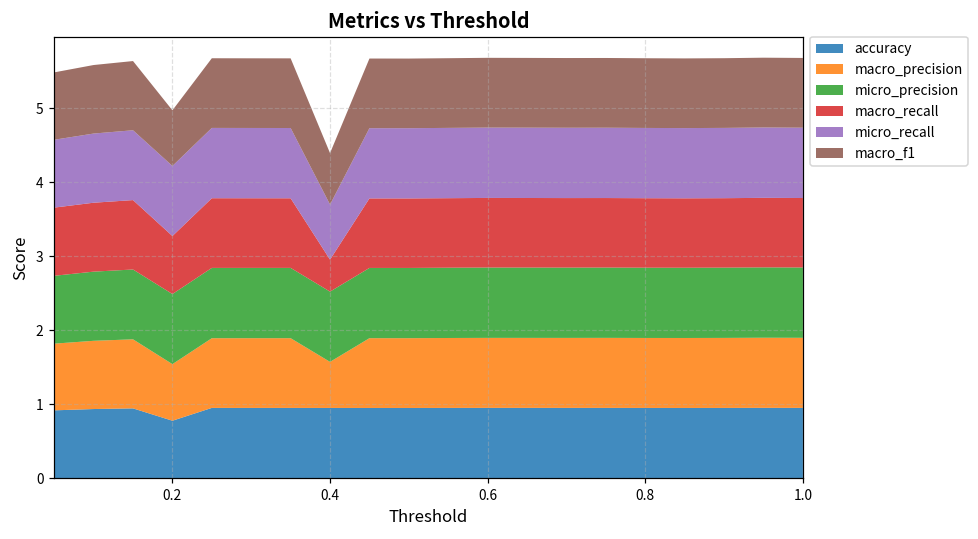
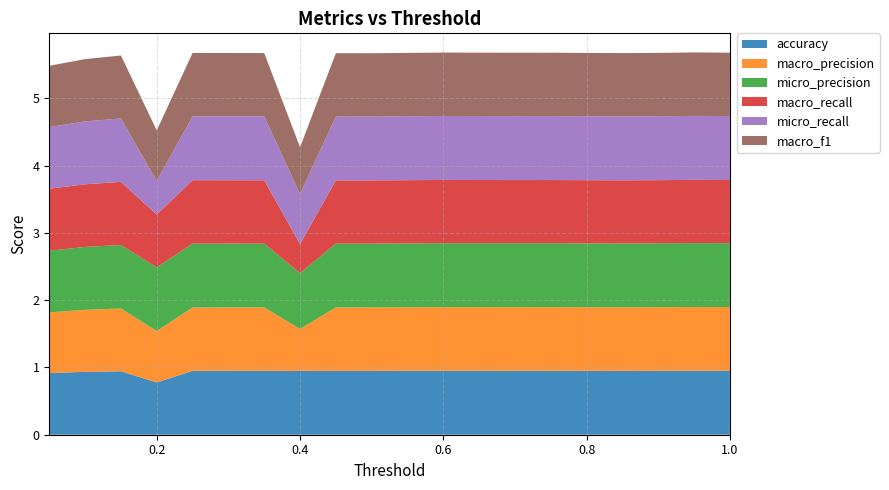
  {
    "accuracy": {
      "0.2": 0.8,
      "0.4": 0.9,
      "0.6": 1.0,
      "0.8": 0.9,
      "1.0": 1.0
    },
    "macro_precision": {
      "0.2": 0.8,
      "0.4": 0.6,
      "0.6": 0.9,
      "0.8": 0.9,
      "1.0": 0.9
    },
    "micro_precision": {
      "0.2": 0.9,
-     "0.4": 0.9,
+     "0.4": 0.8,
      "0.6": 1.0,
      "0.8": 0.9,
      "1.0": 1.0
    },
    "macro_recall": {
      "0.2": 0.8,
      "0.4": 0.4,
      "0.6": 0.9,
      "0.8": 0.9,
      "1.0": 0.9
    },
    "micro_recall": {
-     "0.2": 0.9,
+     "0.2": 0.5,
      "0.4": 0.7,
      "0.6": 1.0,
      "0.8": 0.9,
      "1.0": 1.0
    },
    "macro_f1": {
      "0.2": 0.8,
      "0.4": 0.7,
      "0.6": 0.9,
      "0.8": 0.9,
      "1.0": 0.9
    }
  }
